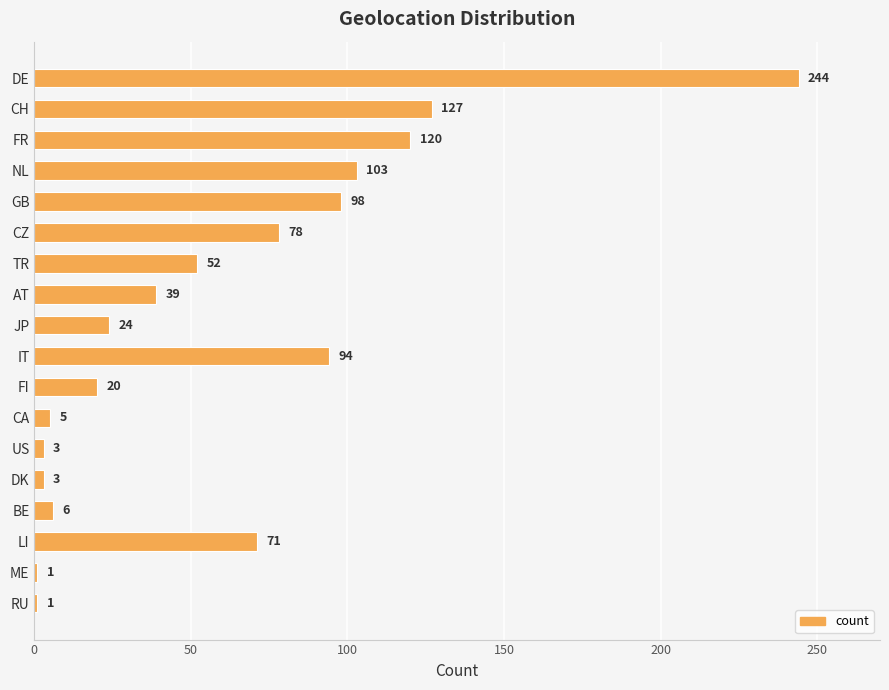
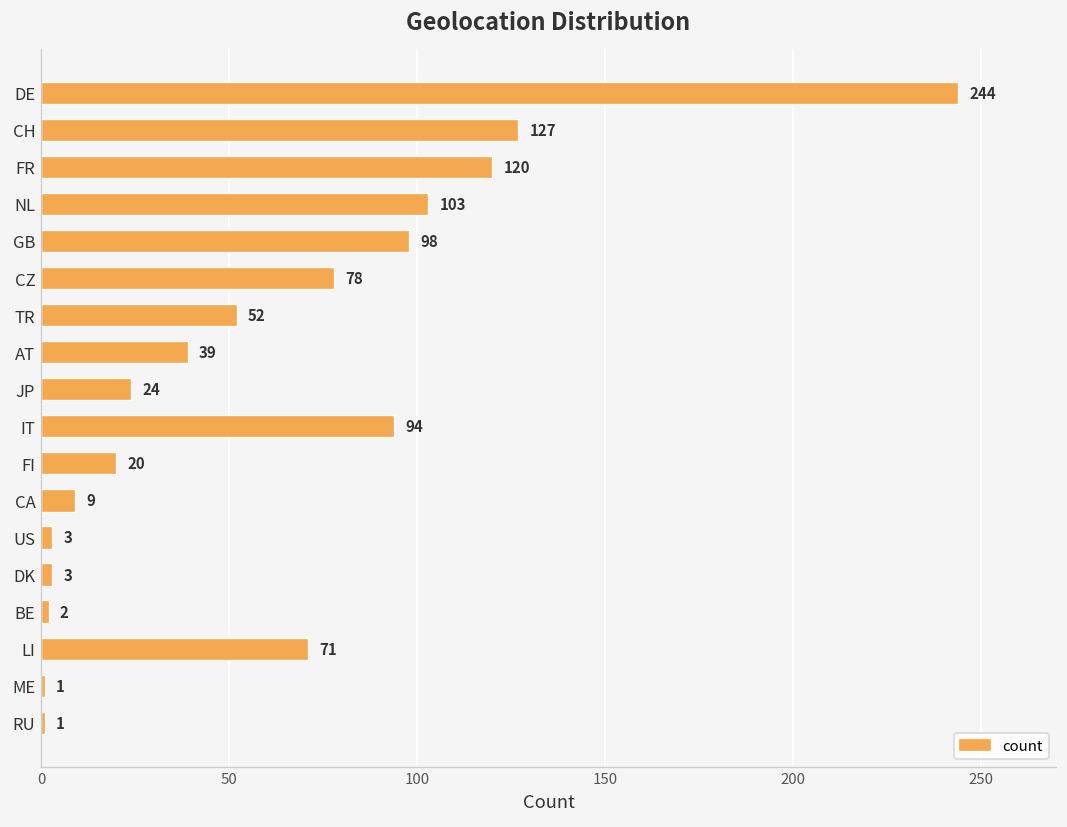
  {
    "DE": 244,
    "CH": 127,
    "FR": 120,
    "NL": 103,
    "GB": 98,
    "CZ": 78,
    "TR": 52,
    "AT": 39,
    "JP": 24,
    "IT": 94,
    "FI": 20,
-   "CA": 5,
+   "CA": 9,
    "US": 3,
    "DK": 3,
-   "BE": 6,
+   "BE": 2,
    "LI": 71,
    "ME": 1,
    "RU": 1
  }
